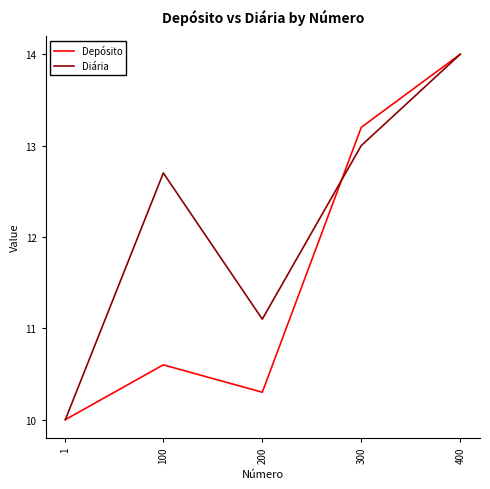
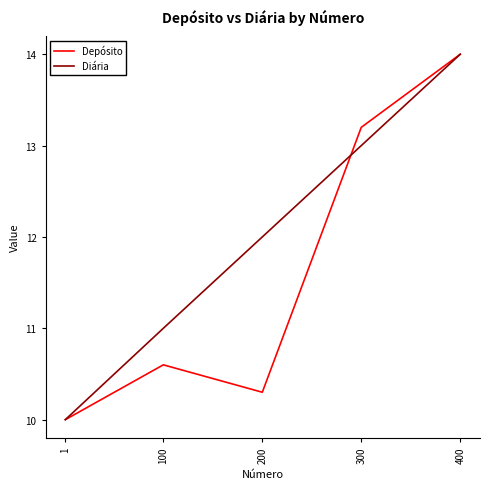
  {
    "Depósito": {
      "100": 10.6,
      "200": 10.3,
      "300": 13.2
    },
    "Diária": {
-     "100": 12.7,
-     "200": 11.1,
+     "100": 11.0,
+     "200": 12.0,
      "300": 13.0
    }
  }
